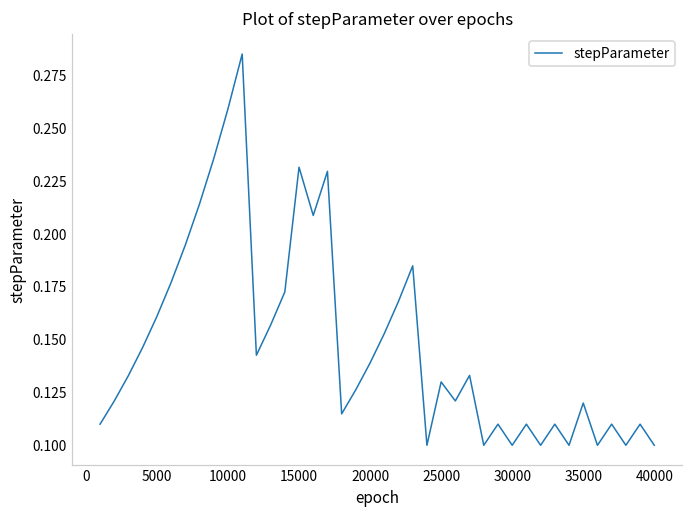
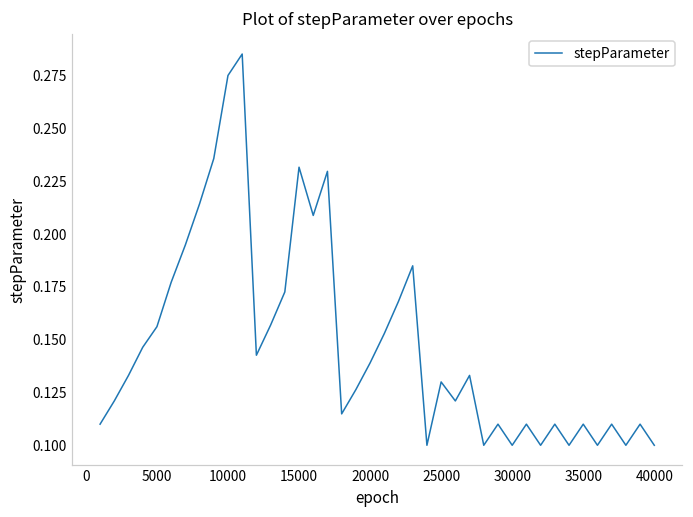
  {
-   "5000": 0.161,
-   "10000": 0.259,
+   "5000": 0.156,
+   "10000": 0.275,
    "15000": 0.232,
    "20000": 0.139,
    "25000": 0.130,
    "30000": 0.100,
-   "35000": 0.12,
+   "35000": 0.11,
    "40000": 0.100
  }
